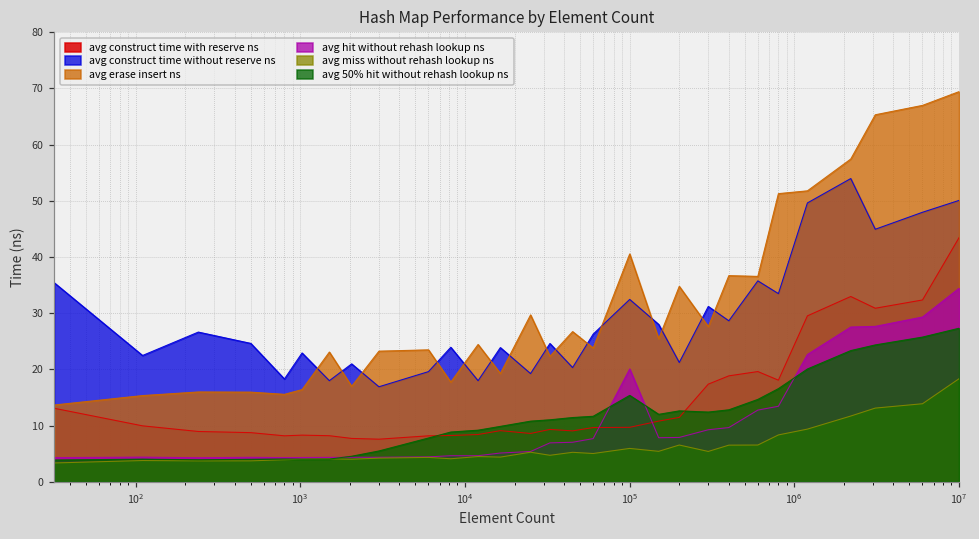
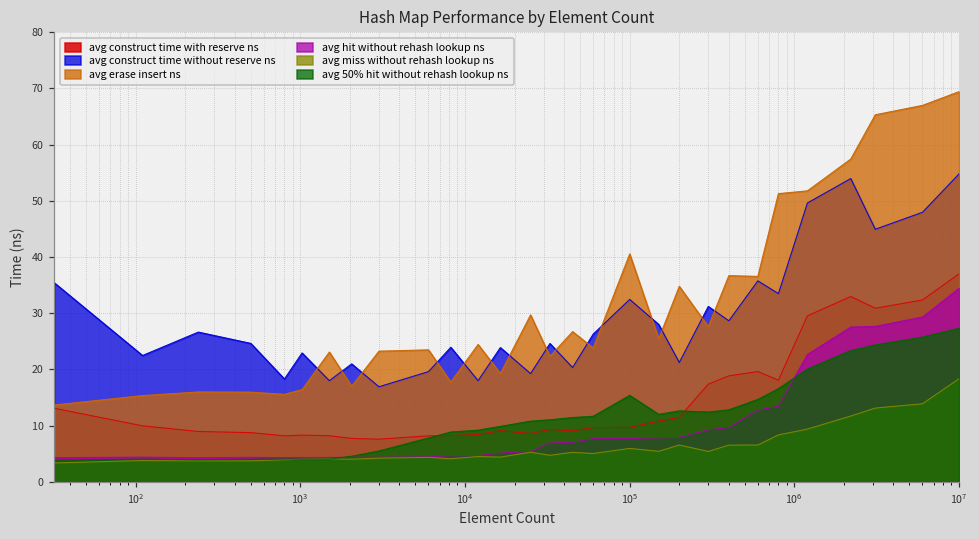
  {
    "avg construct time with reserve ns": {
      "10^5": 10,
-     "10^7": 43
+     "10^7": 37
    },
    "avg construct time without reserve ns": {
      "10^5": 32,
-     "10^7": 50
+     "10^7": 55
    },
    "avg erase insert ns": {
      "10^5": 41,
      "10^7": 69
    },
    "avg hit without rehash lookup ns": {
-     "10^5": 20,
+     "10^5": 8,
      "10^7": 34
    },
    "avg miss without rehash lookup ns": {
      "10^5": 6,
      "10^7": 18
    },
    "avg 50% hit without rehash lookup ns": {
      "10^5": 15,
      "10^7": 27
    }
  }
